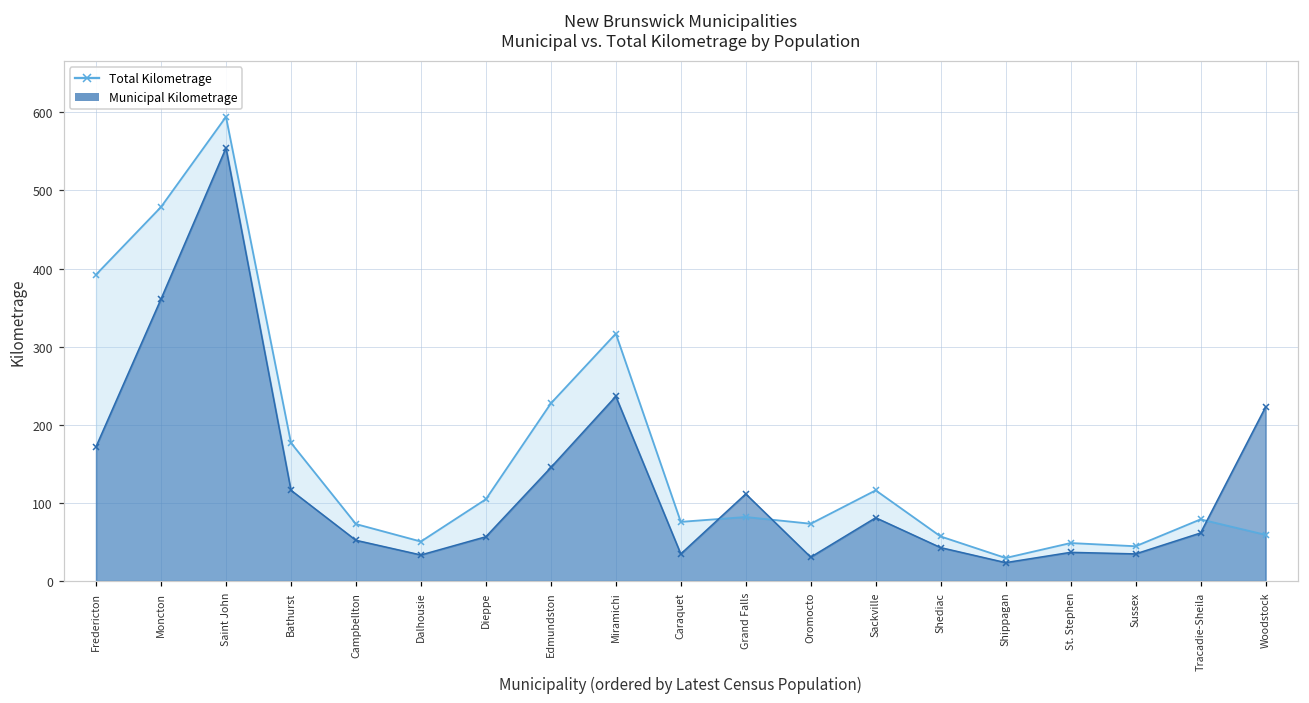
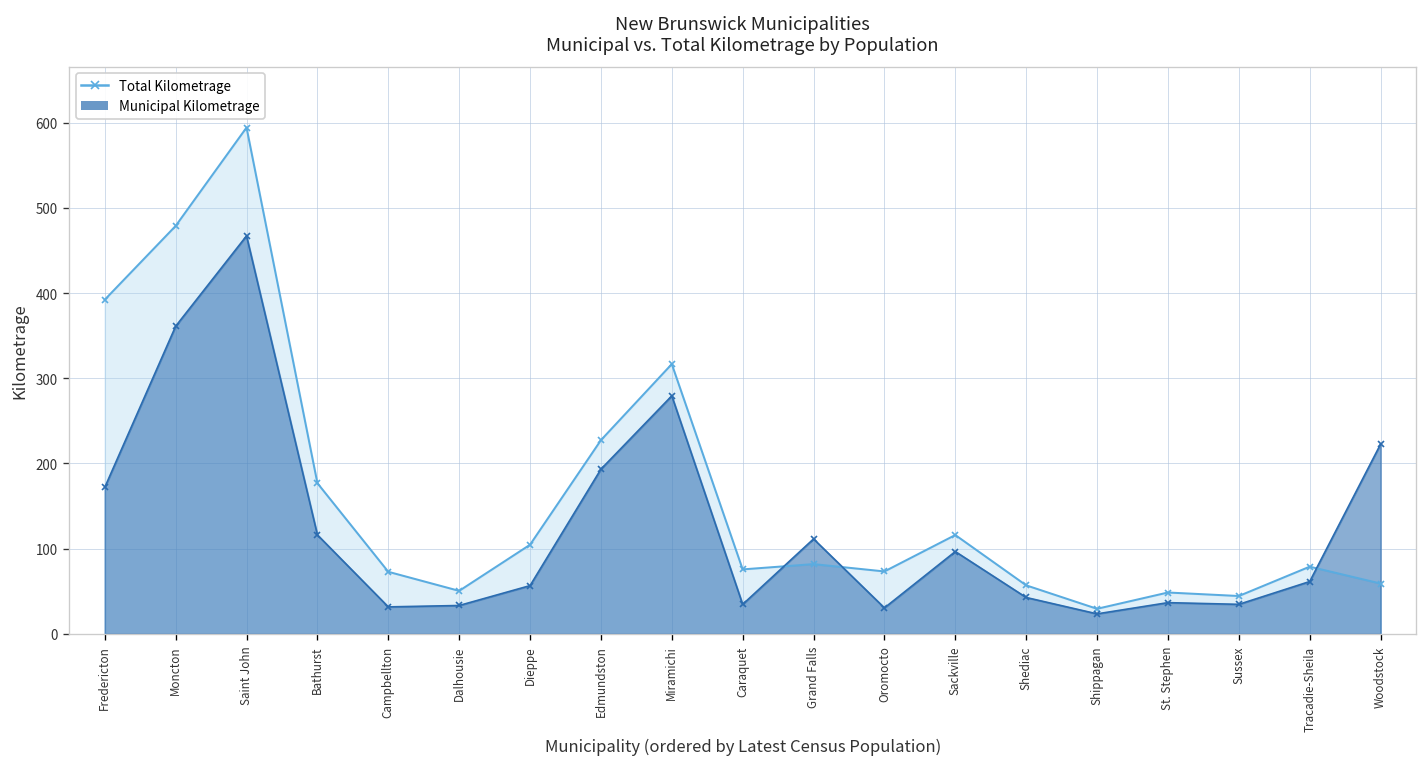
  {
    "Municipal Kilometrage": {
      "Fredericton": 170,
      "Moncton": 360,
-     "Saint John": 550,
+     "Saint John": 470,
      "Bathurst": 120,
-     "Campbellton": 50,
+     "Campbellton": 30,
      "Dalhousie": 30,
      "Dieppe": 60,
-     "Edmundston": 150,
-     "Miramichi": 240,
+     "Edmundston": 190,
+     "Miramichi": 280,
      "Caraquet": 30,
      "Grand Falls": 110,
      "Oromocto": 30,
-     "Sackville": 80,
+     "Sackville": 100,
      "Shediac": 40,
      "Shippagan": 20,
      "St. Stephen": 40,
      "Sussex": 30,
      "Tracadie-Sheila": 60,
      "Woodstock": 220
    }
  }
